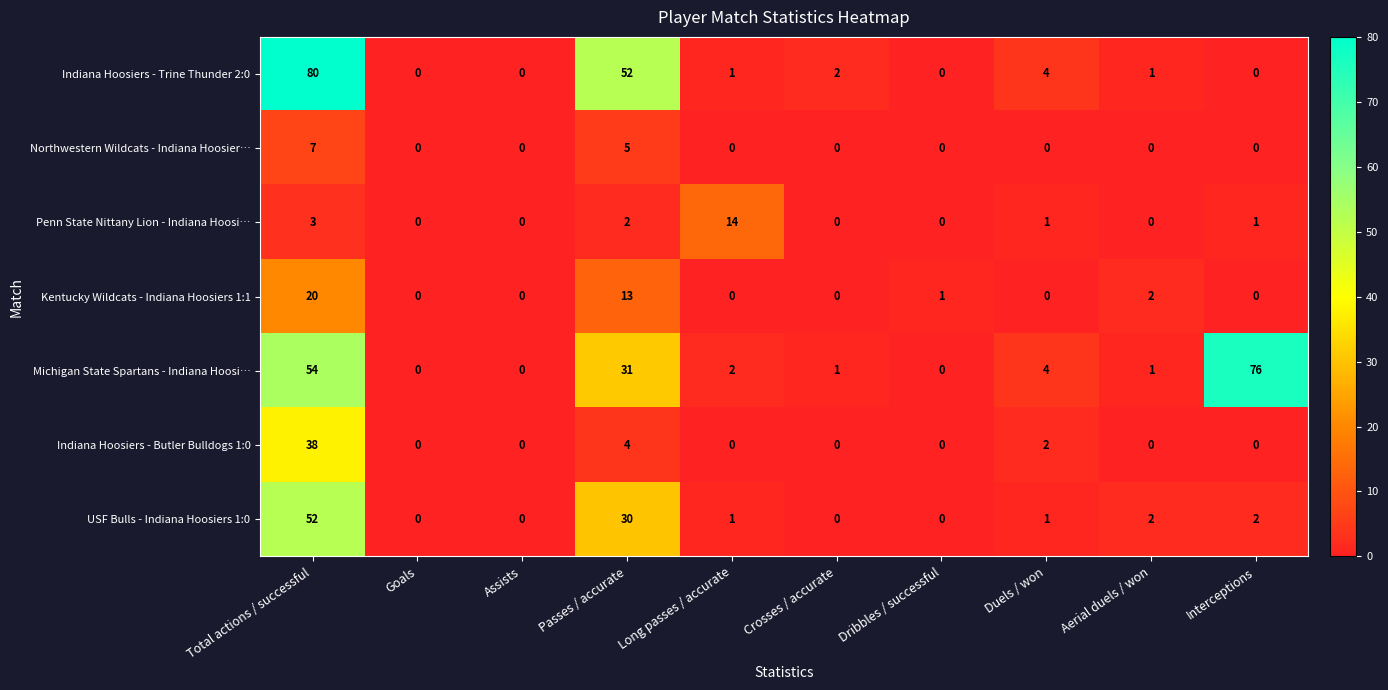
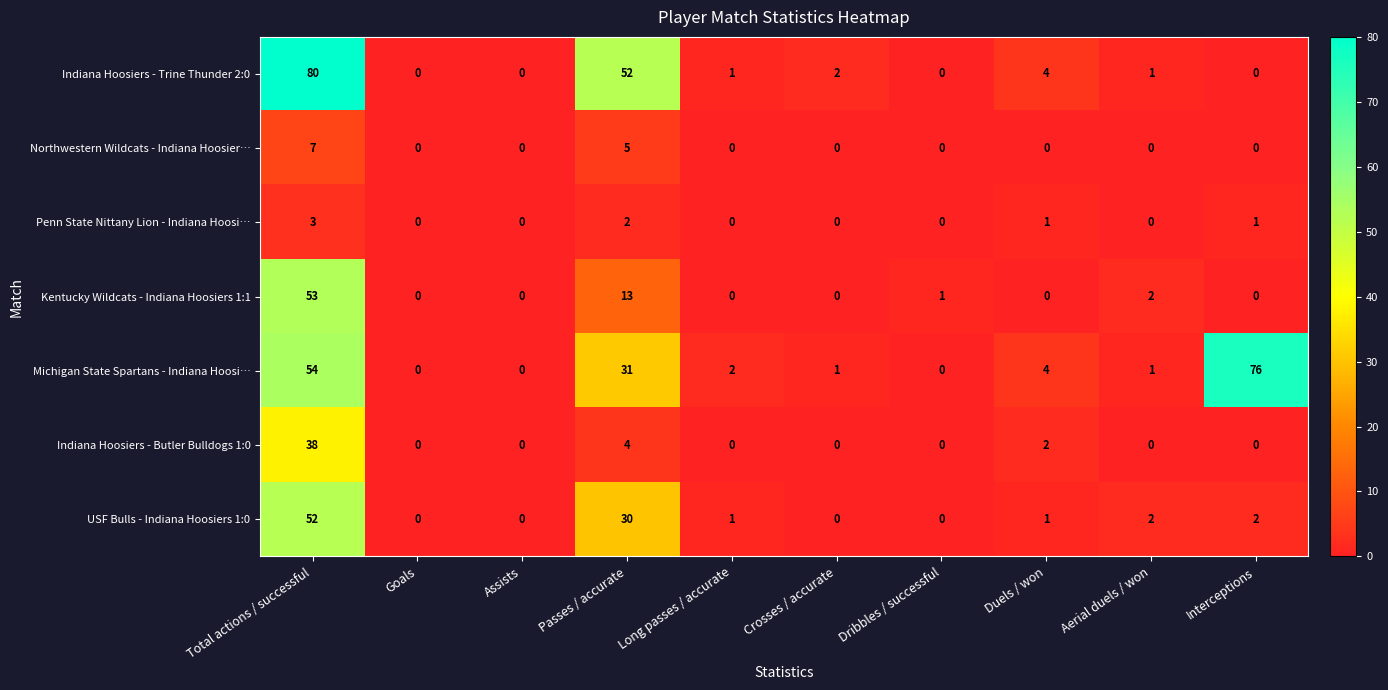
  {
    "Indiana Hoosiers - Trine Thunder 2:0": {
      "Total actions / successful": 80,
      "Goals": 0,
      "Assists": 0,
      "Passes / accurate": 52,
      "Long passes / accurate": 1,
      "Crosses / accurate": 2,
      "Dribbles / successful": 0,
      "Duels / won": 4,
      "Aerial duels / won": 1,
      "Interceptions": 0
    },
    "Northwestern Wildcats - Indiana Hoosier…": {
      "Total actions / successful": 7,
      "Goals": 0,
      "Assists": 0,
      "Passes / accurate": 5,
      "Long passes / accurate": 0,
      "Crosses / accurate": 0,
      "Dribbles / successful": 0,
      "Duels / won": 0,
      "Aerial duels / won": 0,
      "Interceptions": 0
    },
    "Penn State Nittany Lion - Indiana Hoosi…": {
      "Total actions / successful": 3,
      "Goals": 0,
      "Assists": 0,
      "Passes / accurate": 2,
-     "Long passes / accurate": 14,
+     "Long passes / accurate": 0,
      "Crosses / accurate": 0,
      "Dribbles / successful": 0,
      "Duels / won": 1,
      "Aerial duels / won": 0,
      "Interceptions": 1
    },
    "Kentucky Wildcats - Indiana Hoosiers 1:1": {
-     "Total actions / successful": 20,
+     "Total actions / successful": 53,
      "Goals": 0,
      "Assists": 0,
      "Passes / accurate": 13,
      "Long passes / accurate": 0,
      "Crosses / accurate": 0,
      "Dribbles / successful": 1,
      "Duels / won": 0,
      "Aerial duels / won": 2,
      "Interceptions": 0
    },
    "Michigan State Spartans - Indiana Hoosi…": {
      "Total actions / successful": 54,
      "Goals": 0,
      "Assists": 0,
      "Passes / accurate": 31,
      "Long passes / accurate": 2,
      "Crosses / accurate": 1,
      "Dribbles / successful": 0,
      "Duels / won": 4,
      "Aerial duels / won": 1,
      "Interceptions": 76
    },
    "Indiana Hoosiers - Butler Bulldogs 1:0": {
      "Total actions / successful": 38,
      "Goals": 0,
      "Assists": 0,
      "Passes / accurate": 4,
      "Long passes / accurate": 0,
      "Crosses / accurate": 0,
      "Dribbles / successful": 0,
      "Duels / won": 2,
      "Aerial duels / won": 0,
      "Interceptions": 0
    },
    "USF Bulls - Indiana Hoosiers 1:0": {
      "Total actions / successful": 52,
      "Goals": 0,
      "Assists": 0,
      "Passes / accurate": 30,
      "Long passes / accurate": 1,
      "Crosses / accurate": 0,
      "Dribbles / successful": 0,
      "Duels / won": 1,
      "Aerial duels / won": 2,
      "Interceptions": 2
    }
  }
